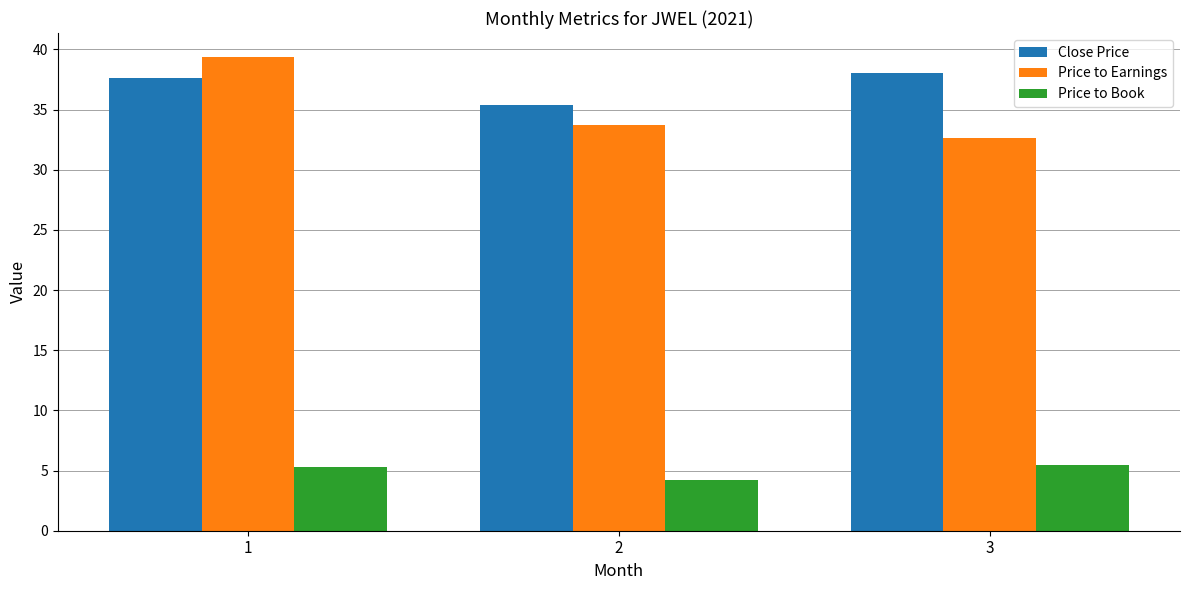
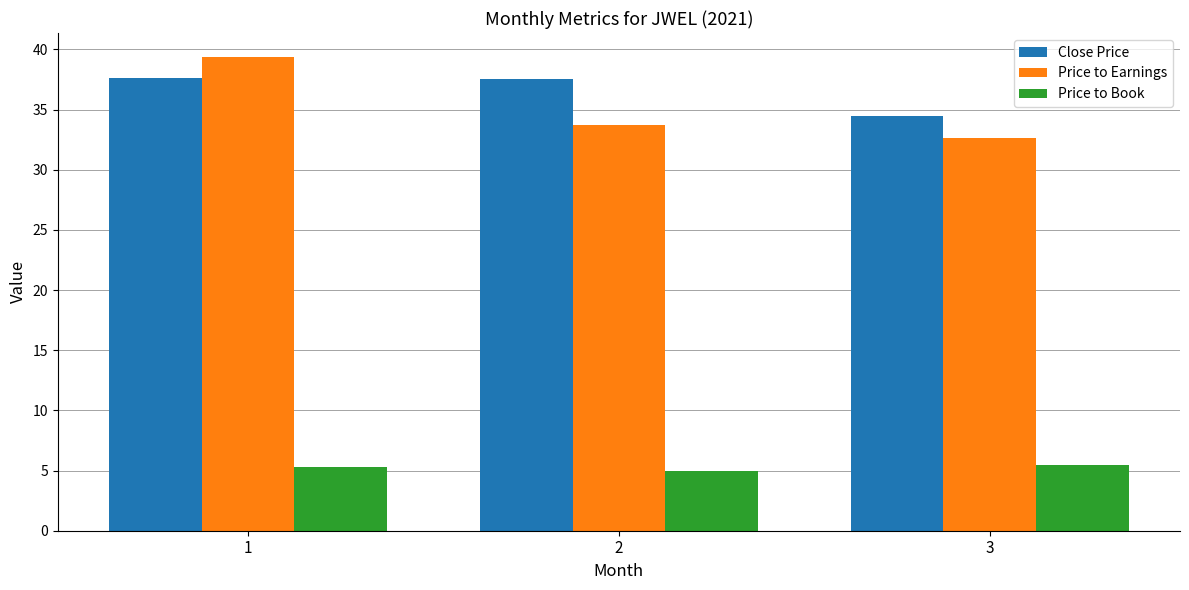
  {
    "Close Price": {
      "1": 37.6,
-     "2": 35.4,
-     "3": 38.1
+     "2": 37.6,
+     "3": 34.4
    },
    "Price to Earnings": {
      "1": 39.4,
      "2": 33.7,
      "3": 32.6
    },
    "Price to Book": {
      "1": 5.3,
-     "2": 4.3,
+     "2": 5.0,
      "3": 5.5
    }
  }
